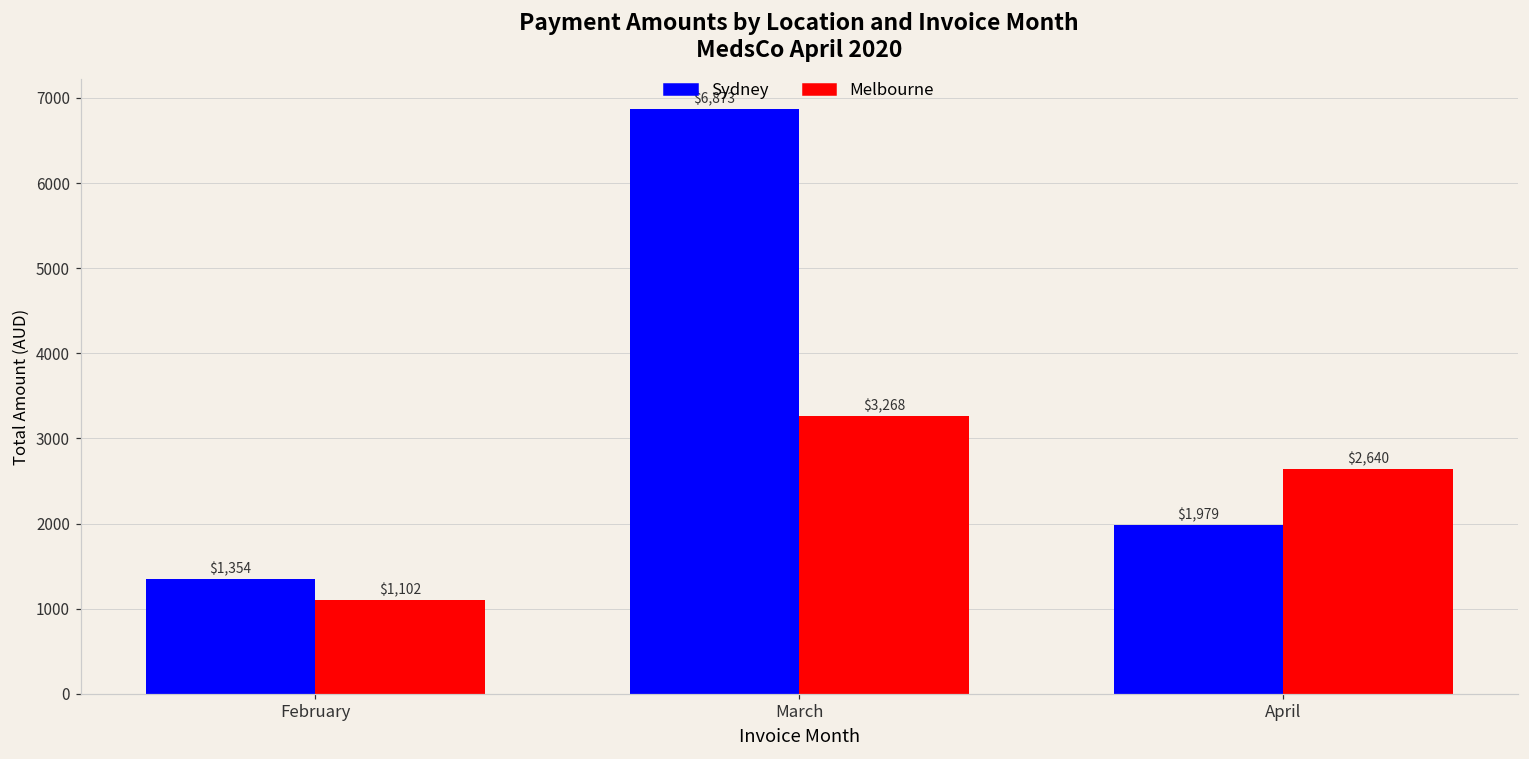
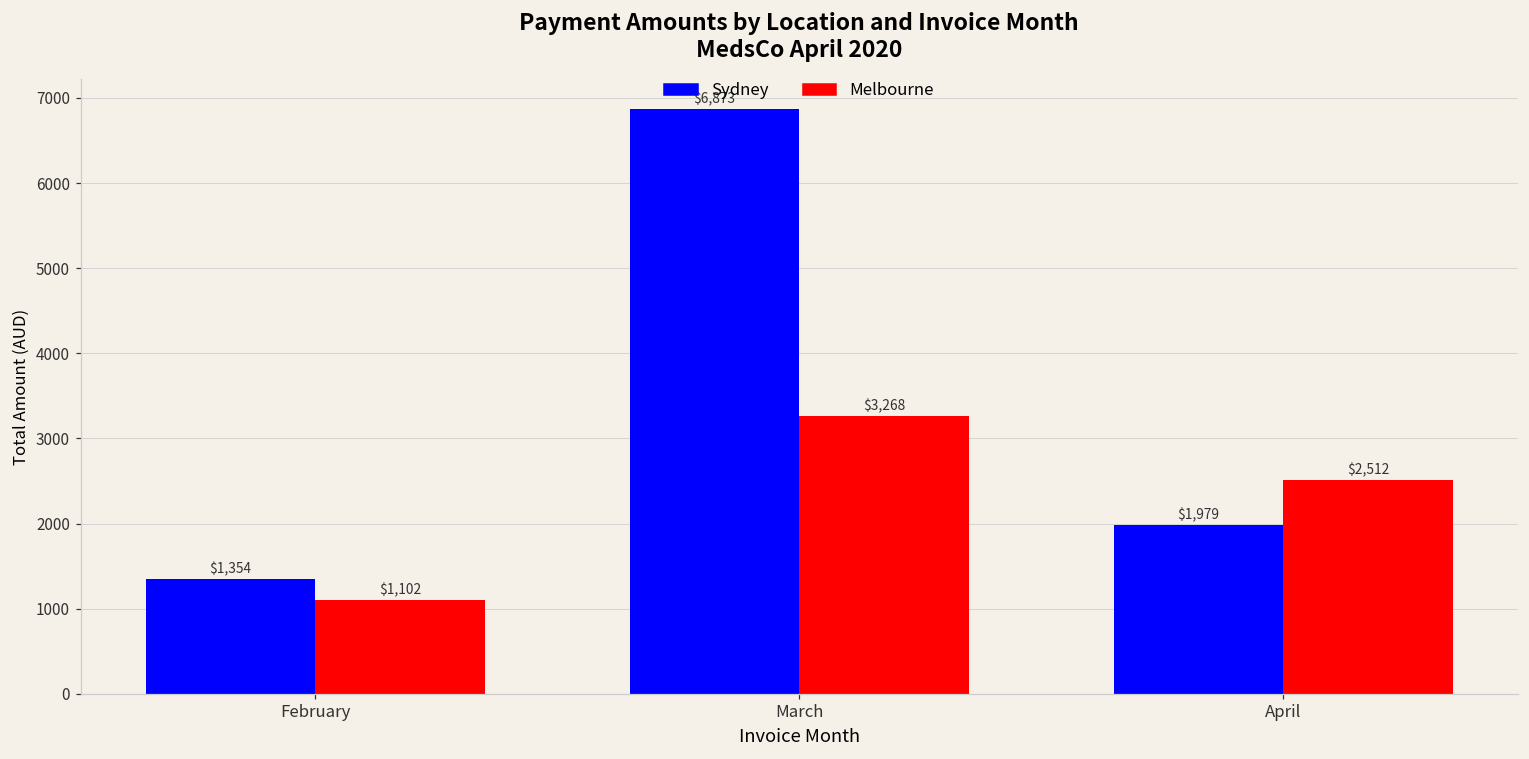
  {
    "Sydney": {
      "February": "$1,354",
      "March": "$6,873",
      "April": "$1,979"
    },
    "Melbourne": {
      "February": "$1,102",
      "March": "$3,268",
-     "April": "$2,640"
+     "April": "$2,512"
    }
  }
